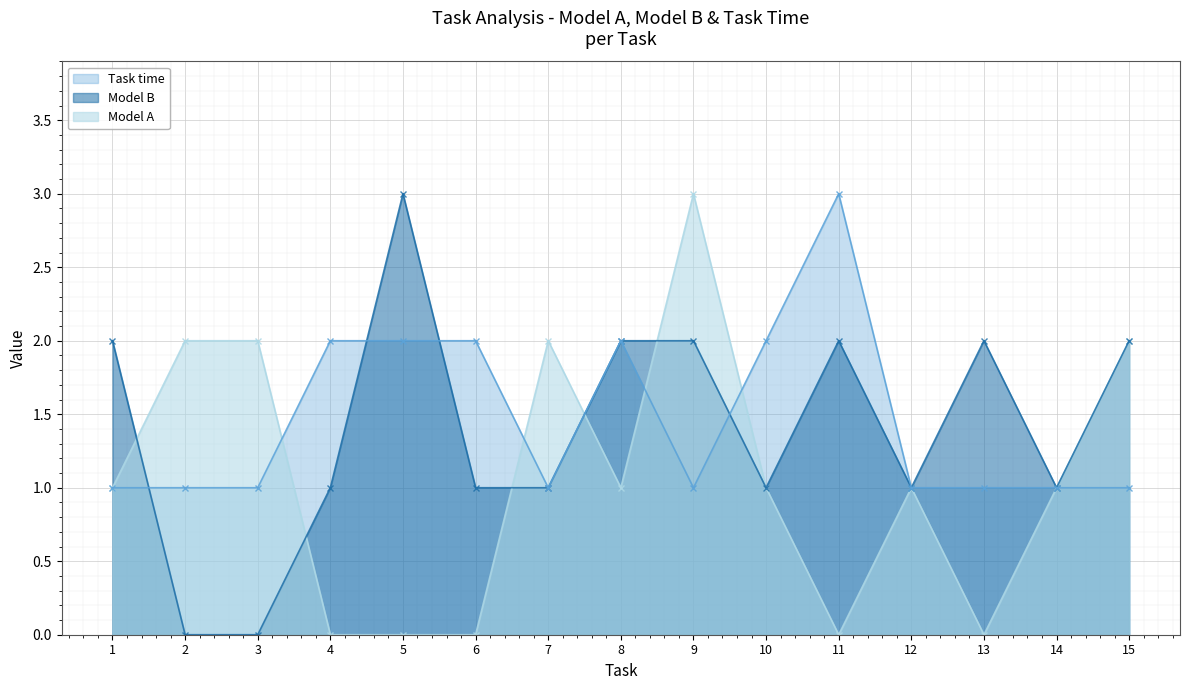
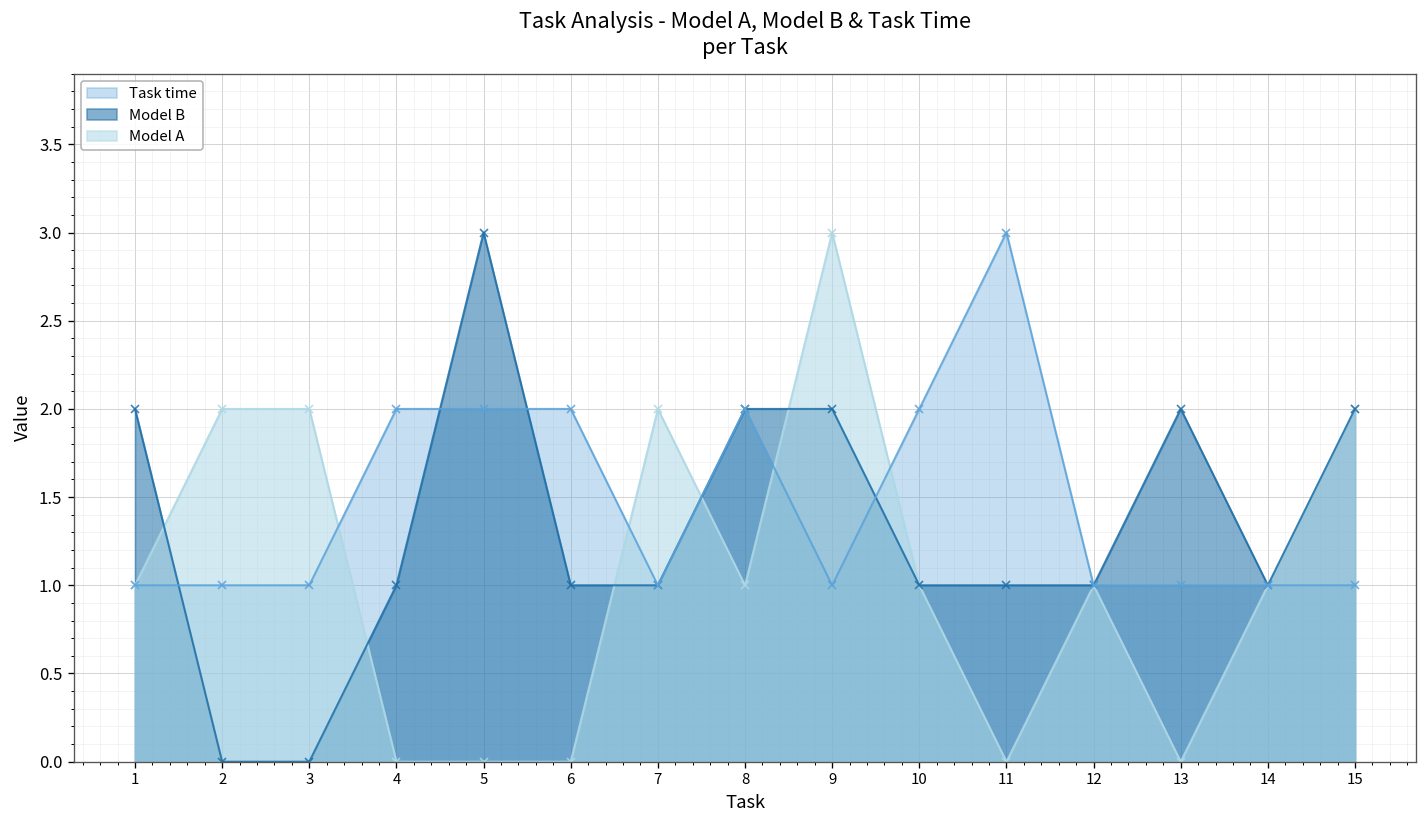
  {
    "Model B": {
      "1": 2,
      "2": 0,
      "3": 0,
      "4": 1,
      "5": 3,
      "6": 1,
      "9": 2,
-     "11": 2,
+     "11": 1,
      "13": 2
    }
  }
